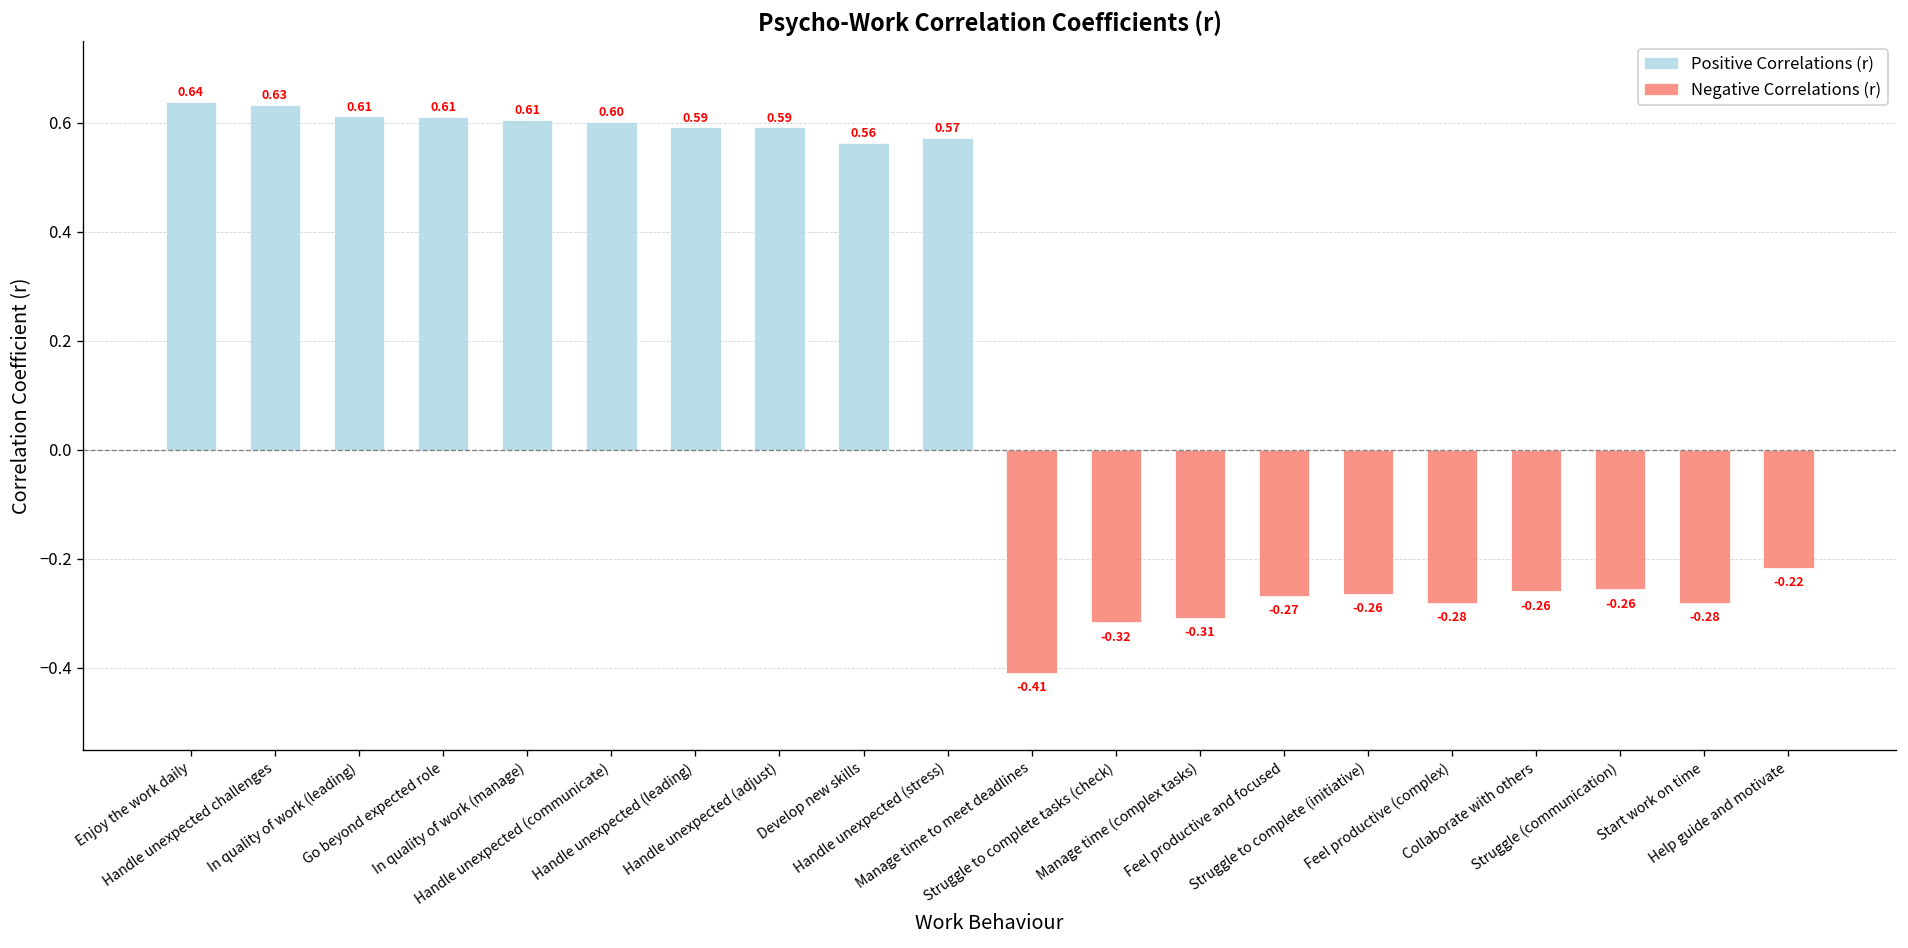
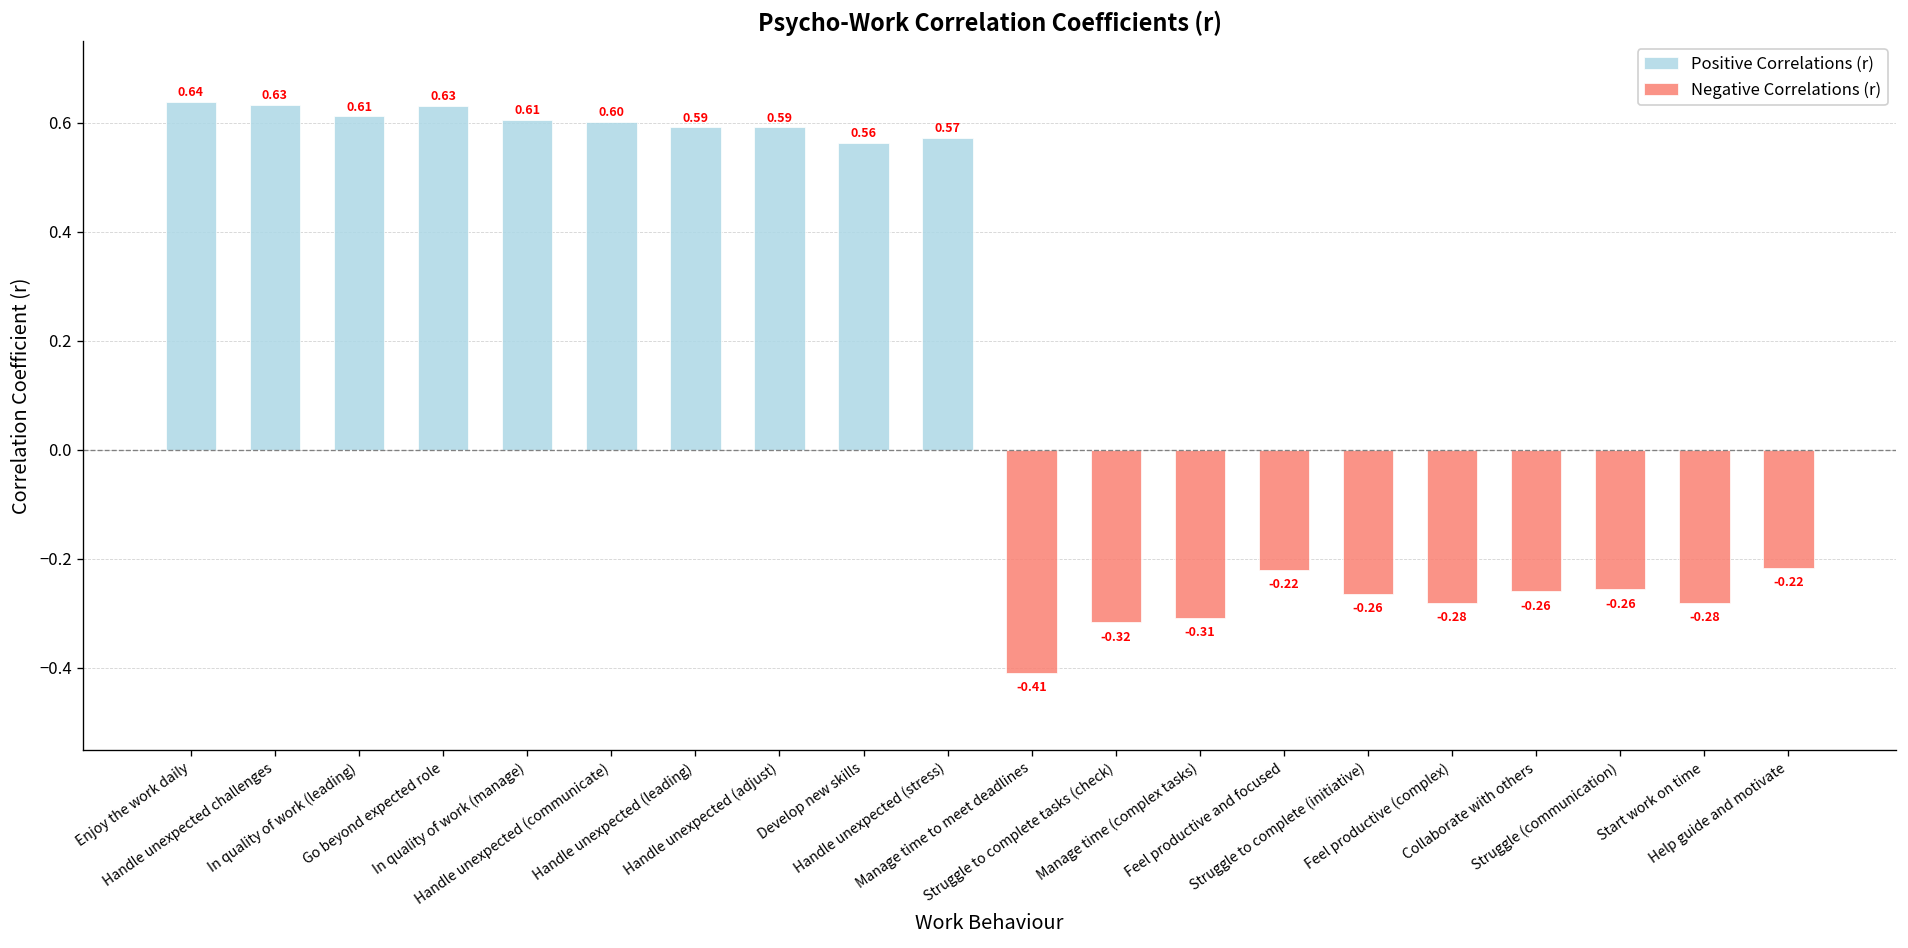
  {
    "Positive Correlations (r)": {
      "Enjoy the work daily": 0.64,
      "Handle unexpected challenges": 0.63,
      "In quality of work (leading)": 0.61,
-     "Go beyond expected role": 0.61,
+     "Go beyond expected role": 0.63,
      "In quality of work (manage)": 0.61,
      "Handle unexpected (communicate)": 0.60,
      "Handle unexpected (leading)": 0.59,
      "Handle unexpected (adjust)": 0.59,
      "Develop new skills": 0.56,
      "Handle unexpected (stress)": 0.57
    },
    "Negative Correlations (r)": {
      "Manage time to meet deadlines": -0.41,
      "Struggle to complete tasks (check)": -0.32,
      "Manage time (complex tasks)": -0.31,
-     "Feel productive and focused": -0.27,
+     "Feel productive and focused": -0.22,
      "Struggle to complete (initiative)": -0.26,
      "Feel productive (complex)": -0.28,
      "Collaborate with others": -0.26,
      "Struggle (communication)": -0.26,
      "Start work on time": -0.28,
      "Help guide and motivate": -0.22
    }
  }
